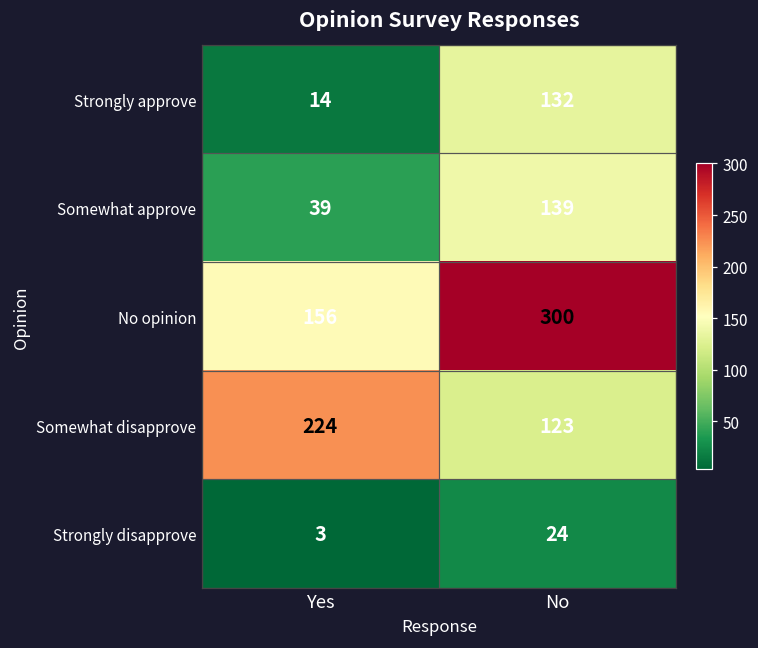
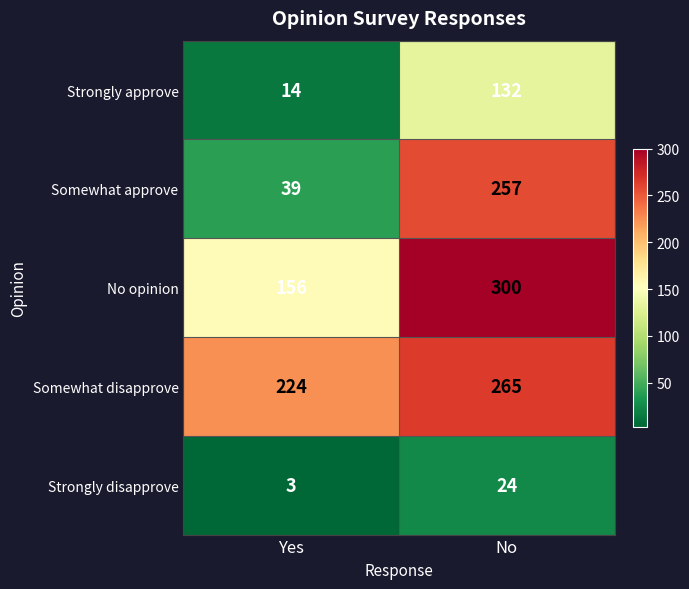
  {
    "Strongly approve": {
      "Yes": 14,
      "No": 132
    },
    "Somewhat approve": {
      "Yes": 39,
-     "No": 139
+     "No": 257
    },
    "No opinion": {
      "Yes": 156,
      "No": 300
    },
    "Somewhat disapprove": {
      "Yes": 224,
-     "No": 123
+     "No": 265
    },
    "Strongly disapprove": {
      "Yes": 3,
      "No": 24
    }
  }
